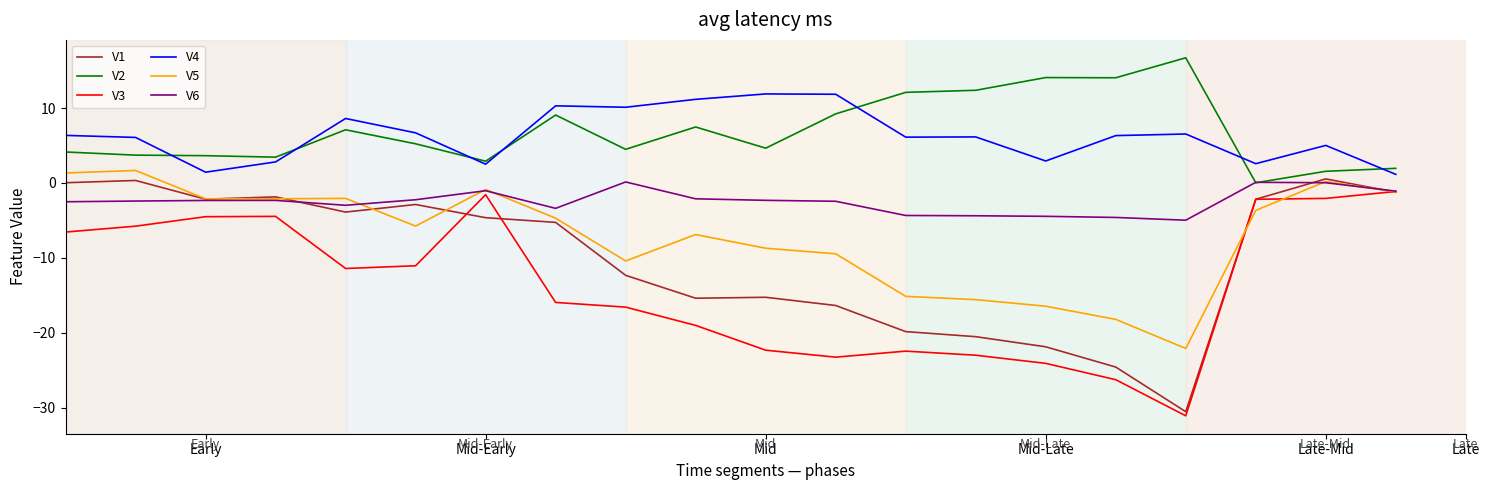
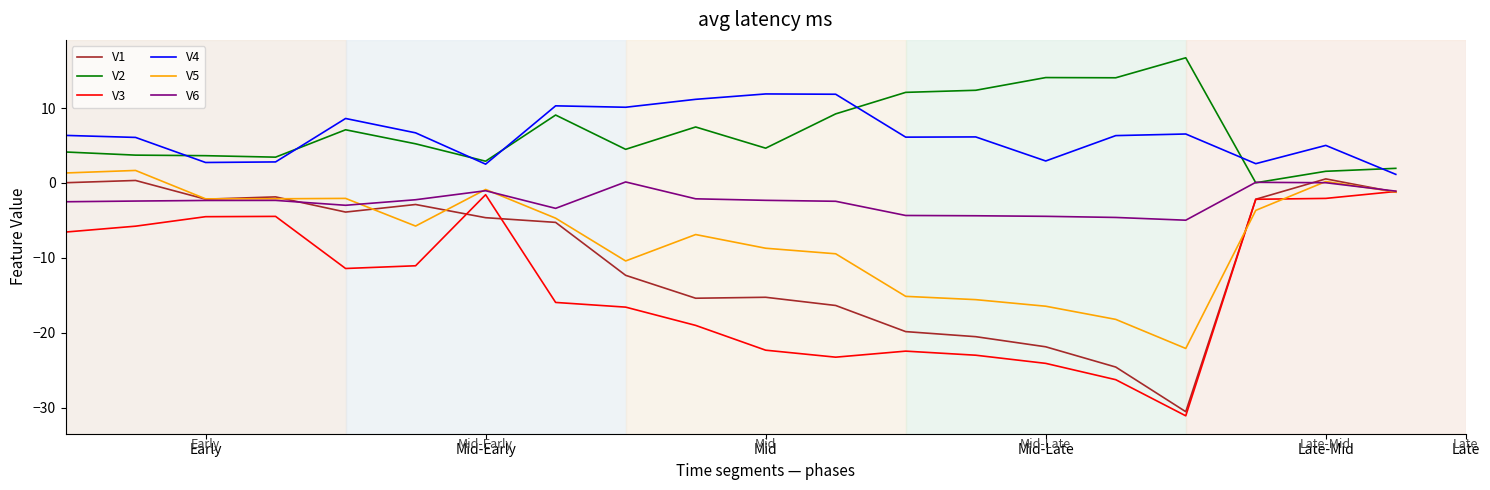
  {
    "V1": {
      "Mid-Early": -5,
      "Mid": -15,
      "Mid-Late": -22,
      "Late-Mid": 1
    },
    "V2": {
      "Early": 4,
      "Mid-Early": 3,
      "Mid": 5,
      "Mid-Late": 14,
      "Late-Mid": 2
    },
    "V3": {
      "Early": -5,
      "Mid-Early": -2,
      "Mid": -22,
      "Mid-Late": -24,
      "Late-Mid": -2
    },
    "V4": {
-     "Early": 1,
+     "Early": 3,
      "Mid-Early": 3,
      "Mid": 12,
      "Mid-Late": 3,
      "Late-Mid": 5
    },
    "V5": {
      "Mid": -9,
      "Mid-Late": -16
    },
    "V6": {
      "Mid": -2,
      "Mid-Late": -4
    }
  }
